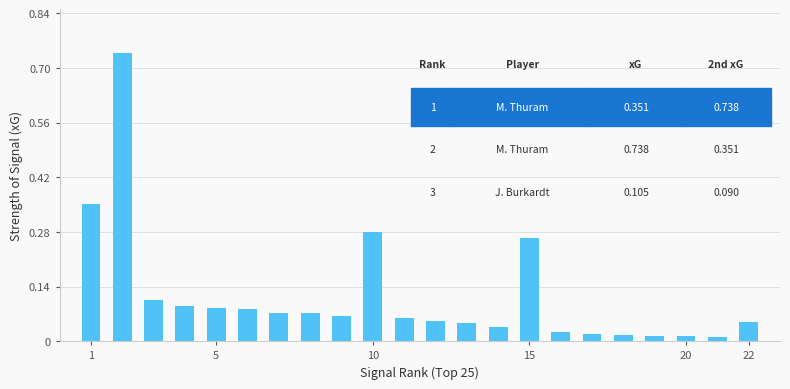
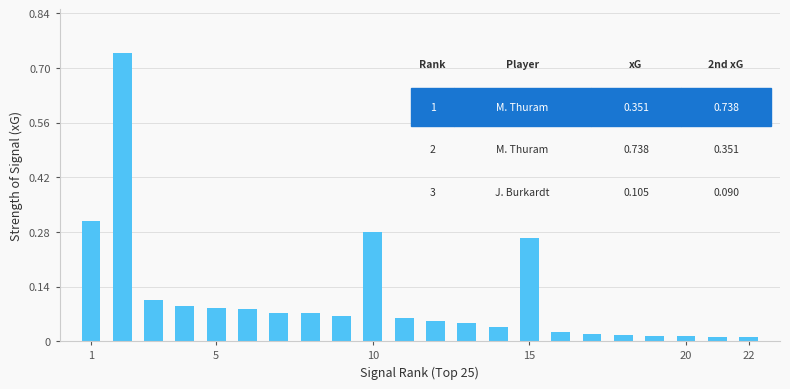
  {
-   "1": 0.35,
+   "1": 0.31,
    "5": 0.09,
    "10": 0.28,
    "15": 0.26,
    "20": 0.01,
-   "22": 0.05
+   "22": 0.01
  }
